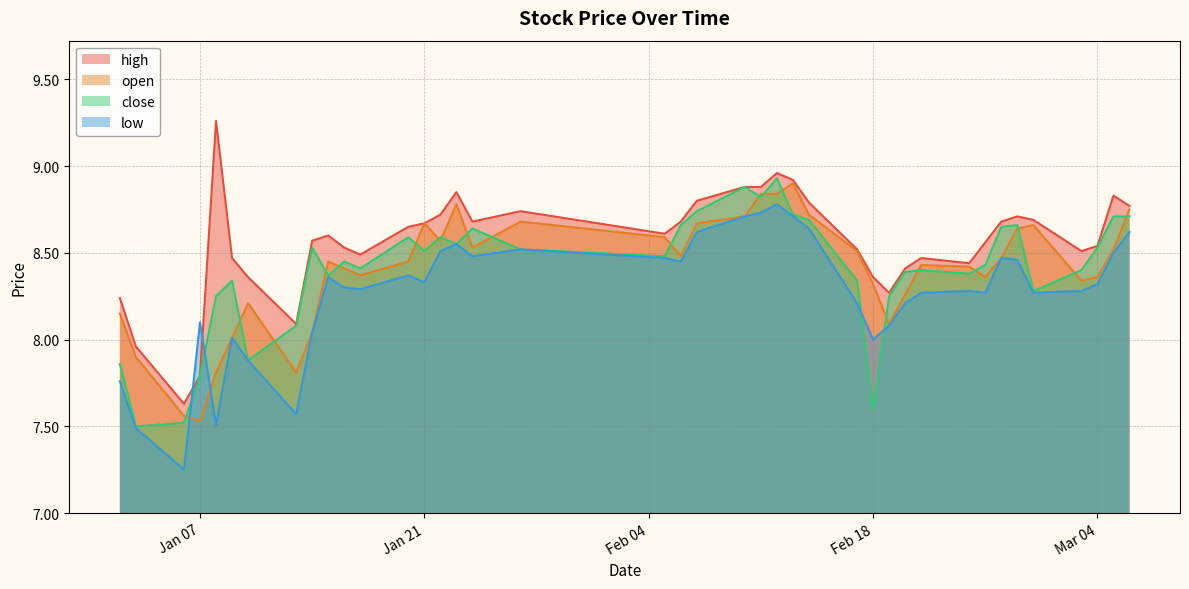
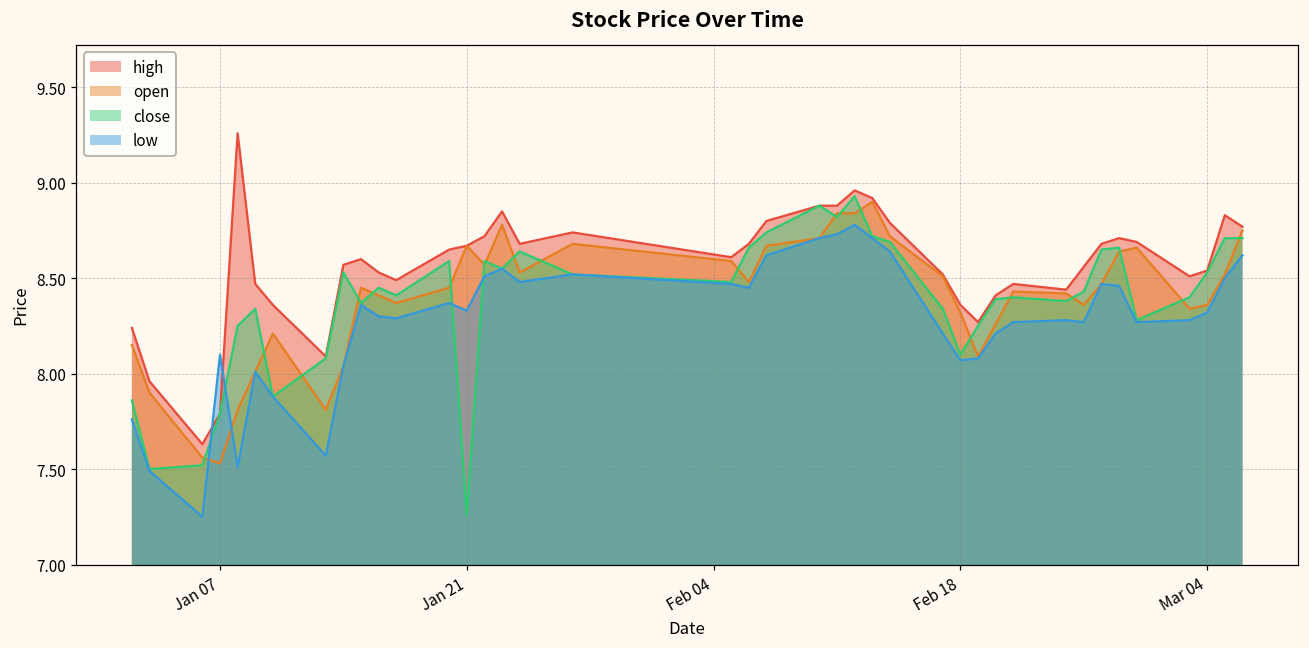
  {
    "close": {
-     "Jan 21": 8.51,
-     "Feb 18": 7.6
+     "Jan 21": 7.26,
+     "Feb 18": 8.1
    },
    "low": {
      "Jan 07": 8.10,
      "Jan 21": 8.33,
-     "Feb 18": 8.00,
+     "Feb 18": 8.07,
      "Mar 04": 8.32
    }
  }
